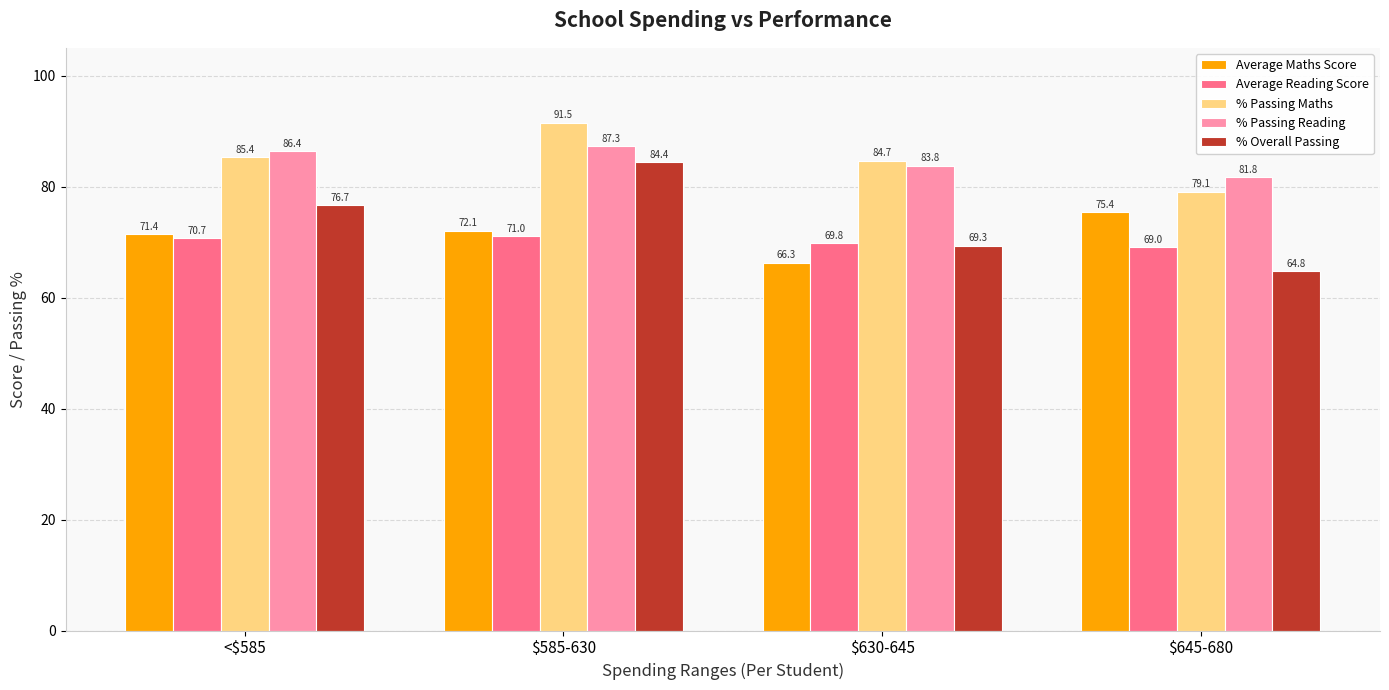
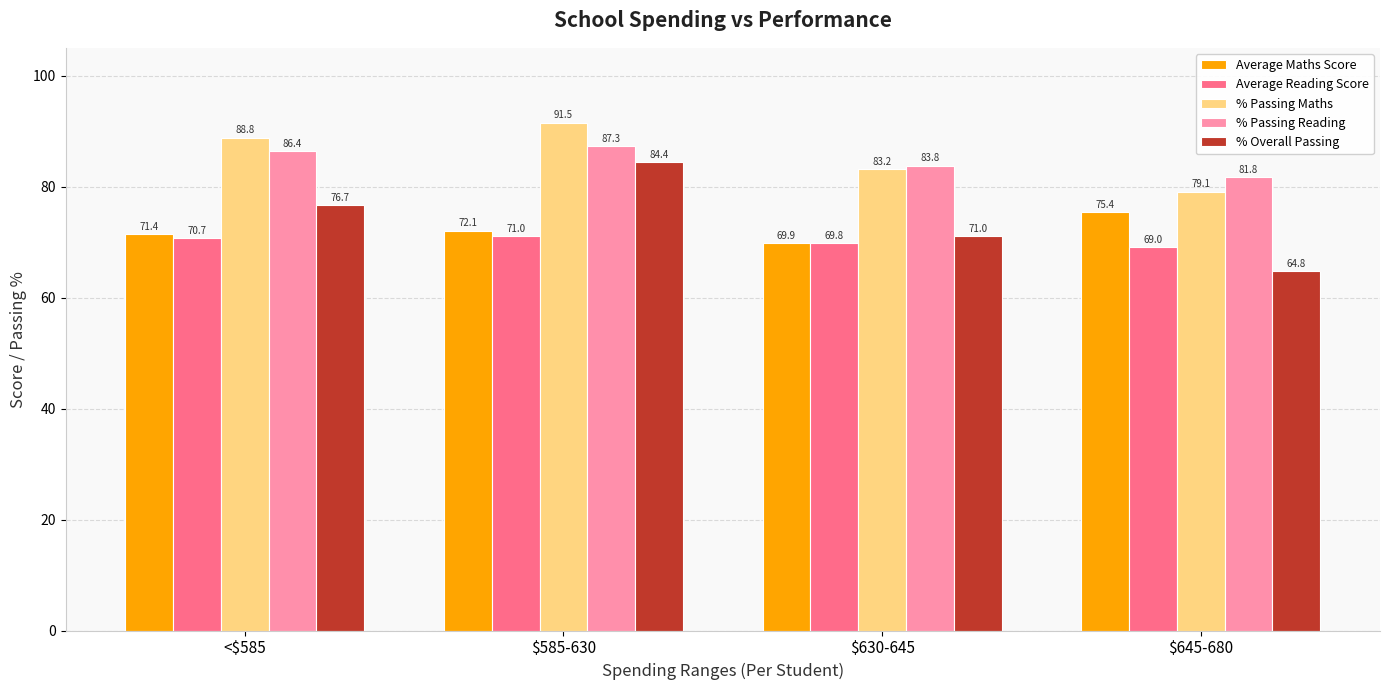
  {
    "Average Maths Score": {
      "<$585": 71.4,
      "$585-630": 72.1,
-     "$630-645": 66.3,
+     "$630-645": 69.9,
      "$645-680": 75.4
    },
    "% Passing Maths": {
-     "<$585": 85.4,
+     "<$585": 88.8,
      "$585-630": 91.5,
-     "$630-645": 84.7,
+     "$630-645": 83.2,
      "$645-680": 79.1
    },
    "% Overall Passing": {
      "<$585": 76.7,
      "$585-630": 84.4,
-     "$630-645": 69.3,
+     "$630-645": 71.0,
      "$645-680": 64.8
    }
  }
